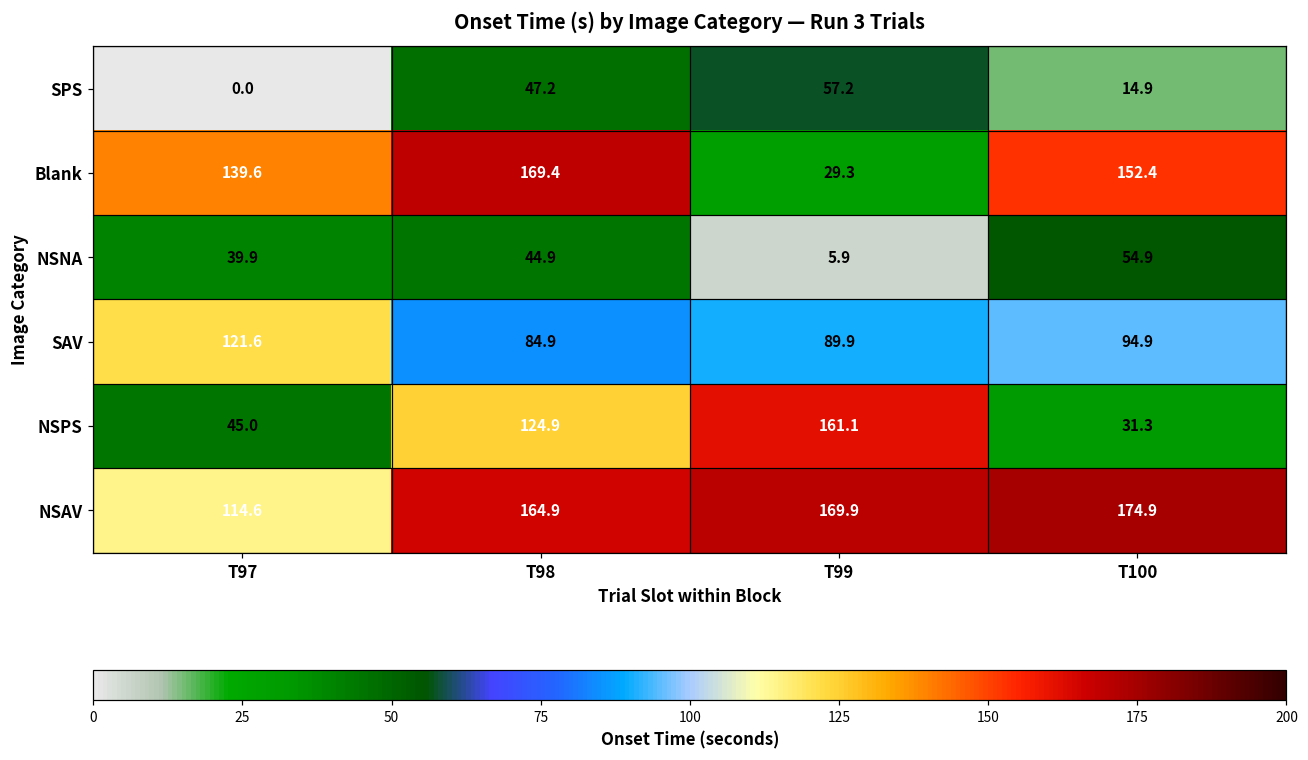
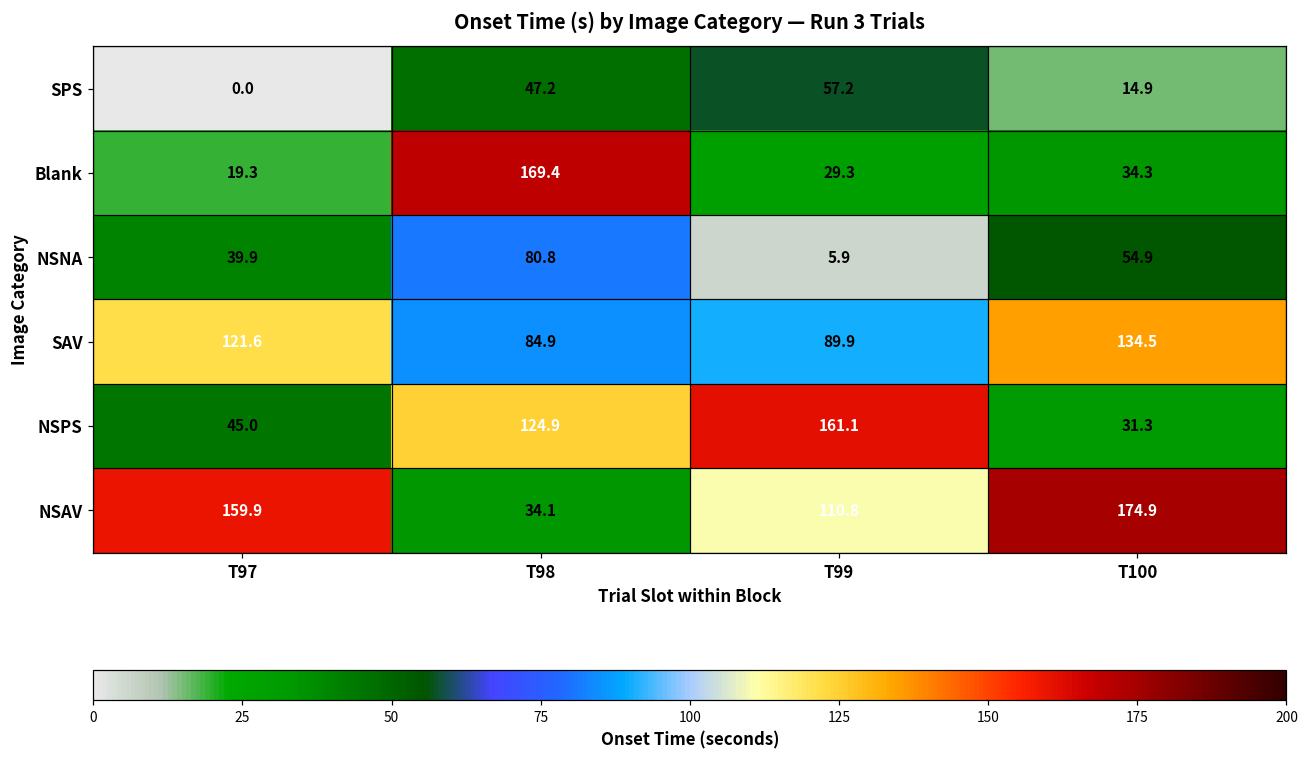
  {
    "SPS": {
      "T97": 0.0,
      "T98": 47.2,
      "T99": 57.2,
      "T100": 14.9
    },
    "Blank": {
-     "T97": 139.6,
+     "T97": 19.3,
      "T98": 169.4,
      "T99": 29.3,
-     "T100": 152.4
+     "T100": 34.3
    },
    "NSNA": {
      "T97": 39.9,
-     "T98": 44.9,
+     "T98": 80.8,
      "T99": 5.9,
      "T100": 54.9
    },
    "SAV": {
      "T97": 121.6,
      "T98": 84.9,
      "T99": 89.9,
-     "T100": 94.9
+     "T100": 134.5
    },
    "NSPS": {
      "T97": 45.0,
      "T98": 124.9,
      "T99": 161.1,
      "T100": 31.3
    },
    "NSAV": {
-     "T97": 114.6,
-     "T98": 164.9,
-     "T99": 169.9,
+     "T97": 159.9,
+     "T98": 34.1,
+     "T99": 110.8,
      "T100": 174.9
    }
  }
